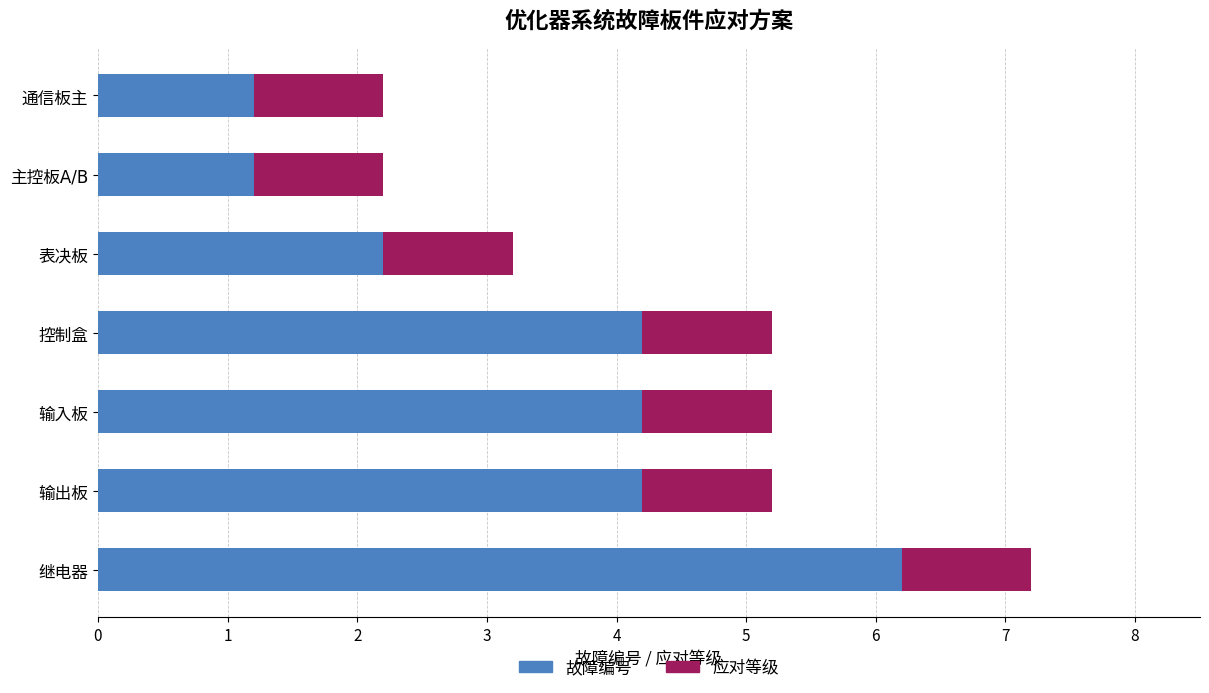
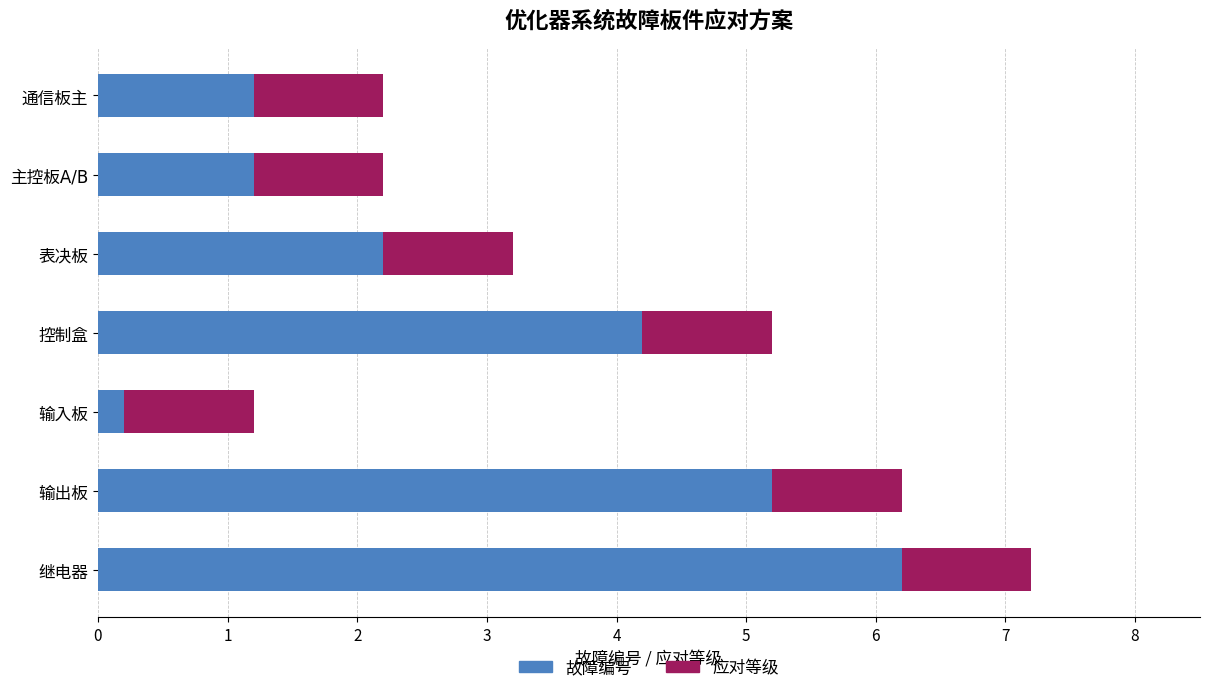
  {
    "故障编号": {
-     "输入板": 5,
-     "输出板": 5
+     "输入板": 1,
+     "输出板": 6
    }
  }
